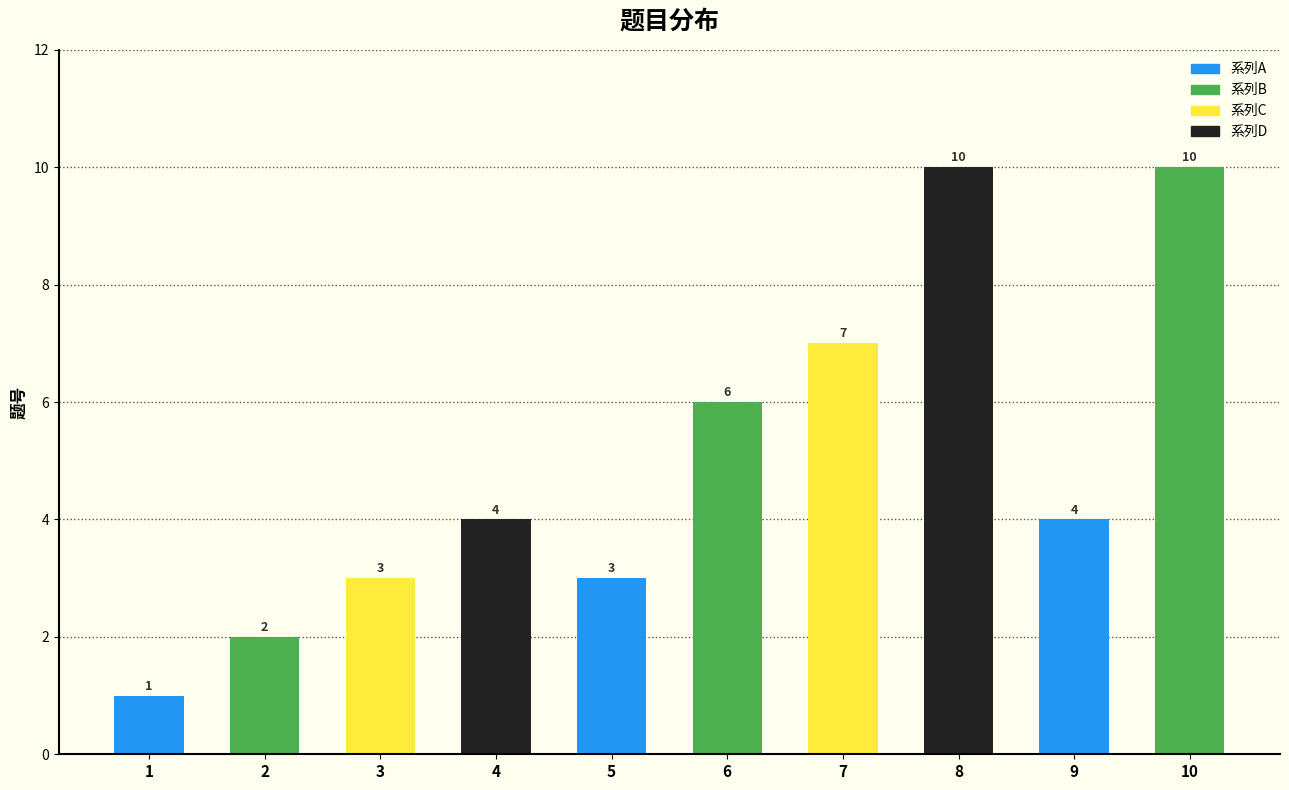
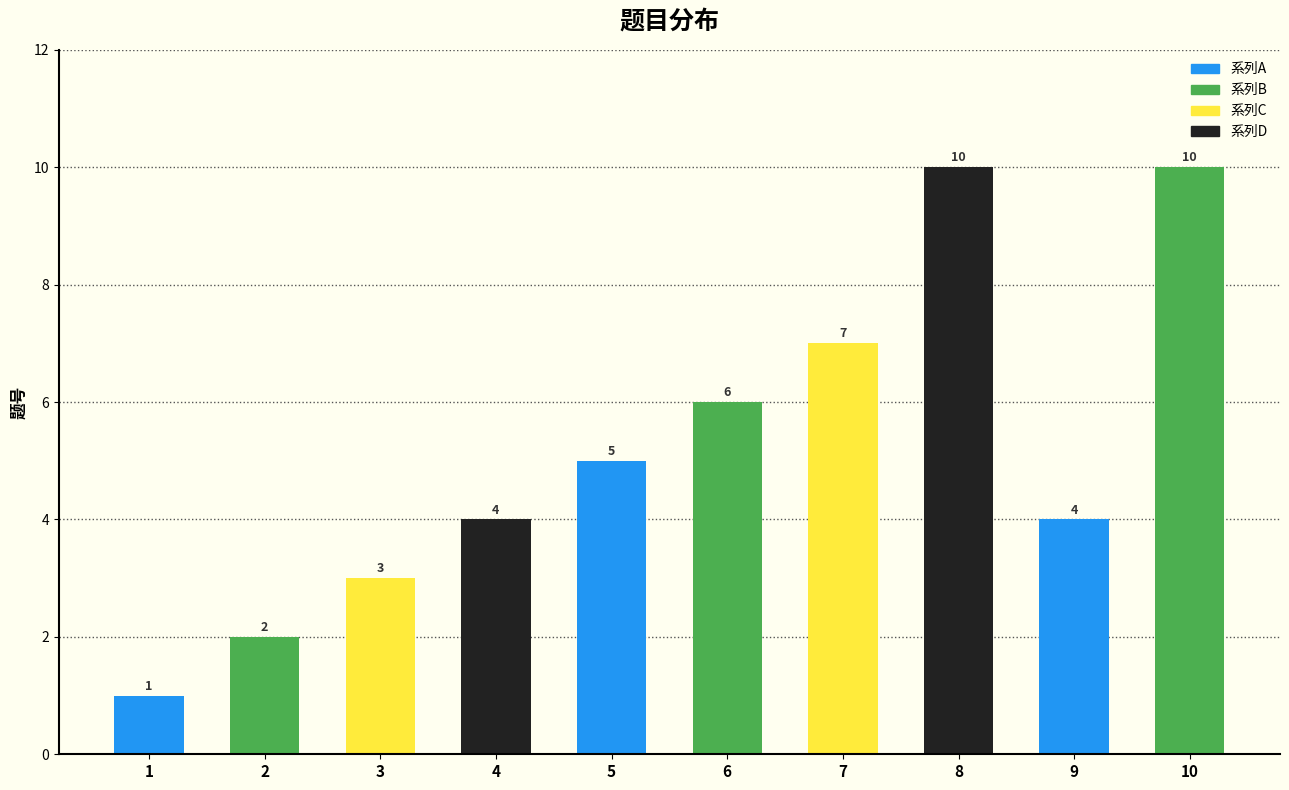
  {
    "1": 1,
    "2": 2,
    "3": 3,
    "4": 4,
-   "5": 3,
+   "5": 5,
    "6": 6,
    "7": 7,
    "8": 10,
    "9": 4,
    "10": 10
  }
